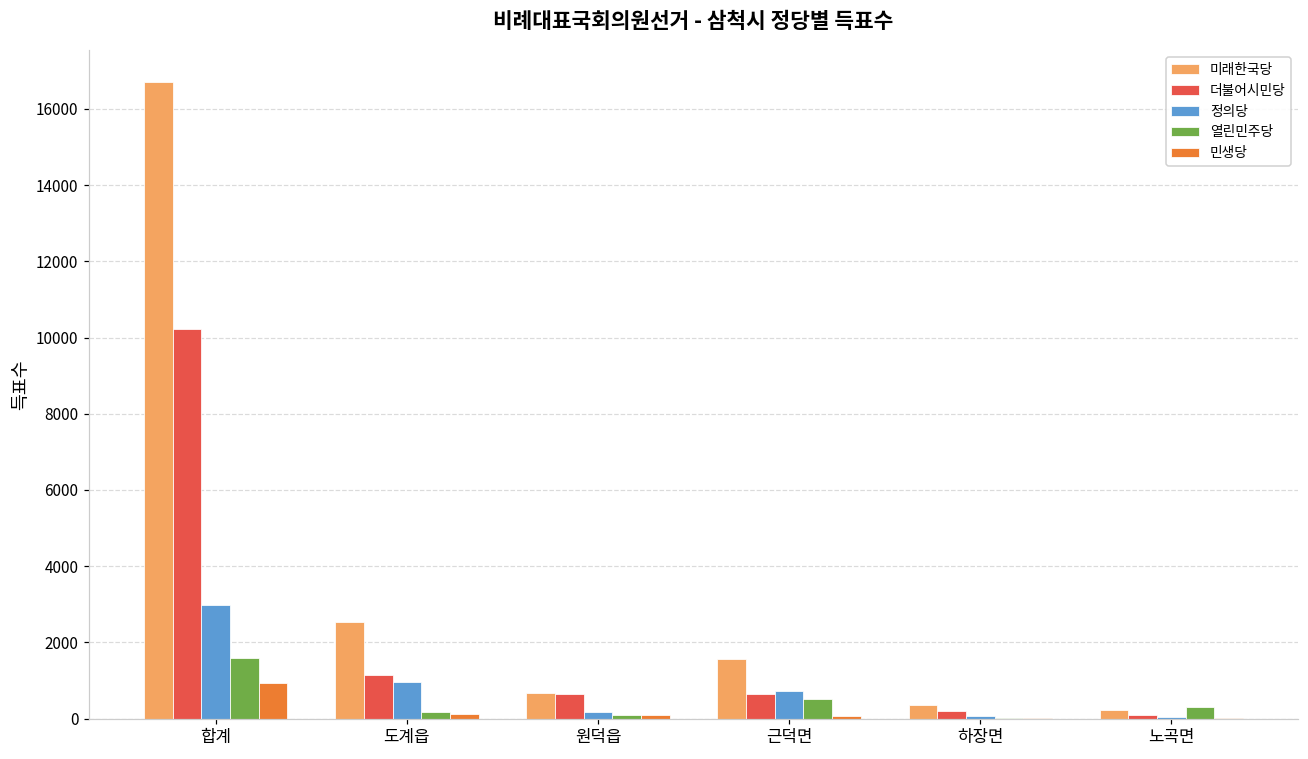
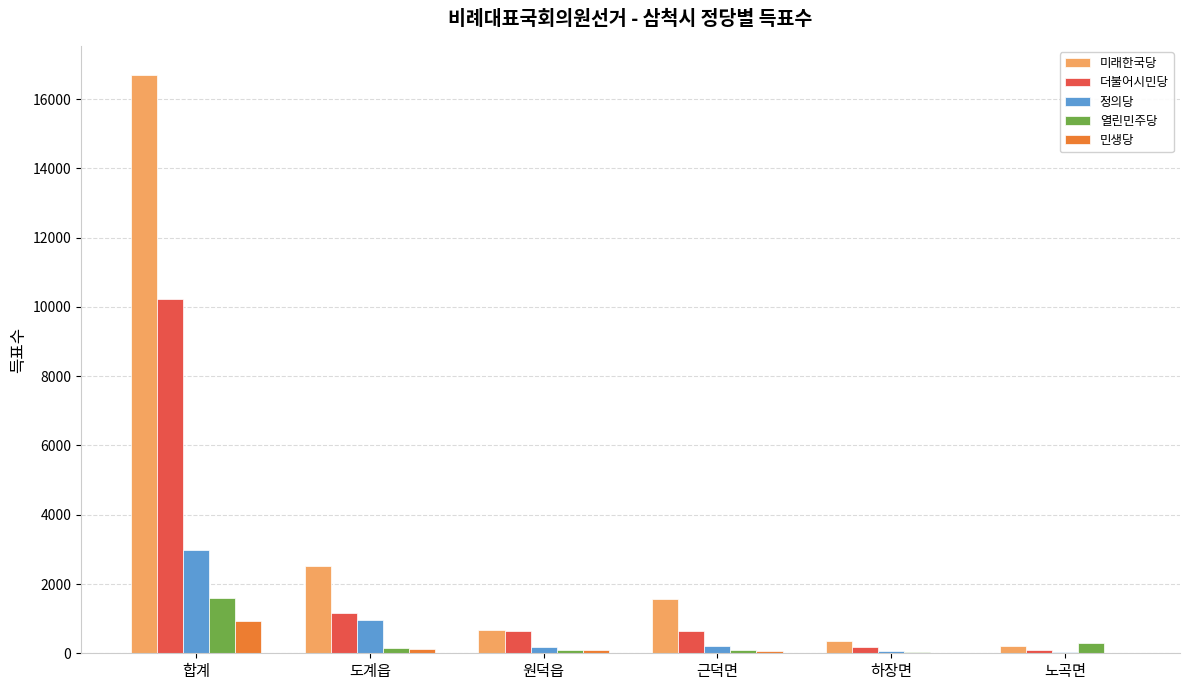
  {
    "미래한국당": {
      "합계": 16700,
      "도계읍": 2500,
      "원덕읍": 700,
      "근덕면": 1600,
      "하장면": 400,
      "노곡면": 200
    },
    "정의당": {
      "합계": 3000,
      "도계읍": 1000,
      "원덕읍": 200,
-     "근덕면": 700
+     "근덕면": 200
    },
    "열린민주당": {
      "합계": 1600,
      "도계읍": 200,
      "원덕읍": 100,
-     "근덕면": 500,
+     "근덕면": 100,
      "노곡면": 300
    }
  }
